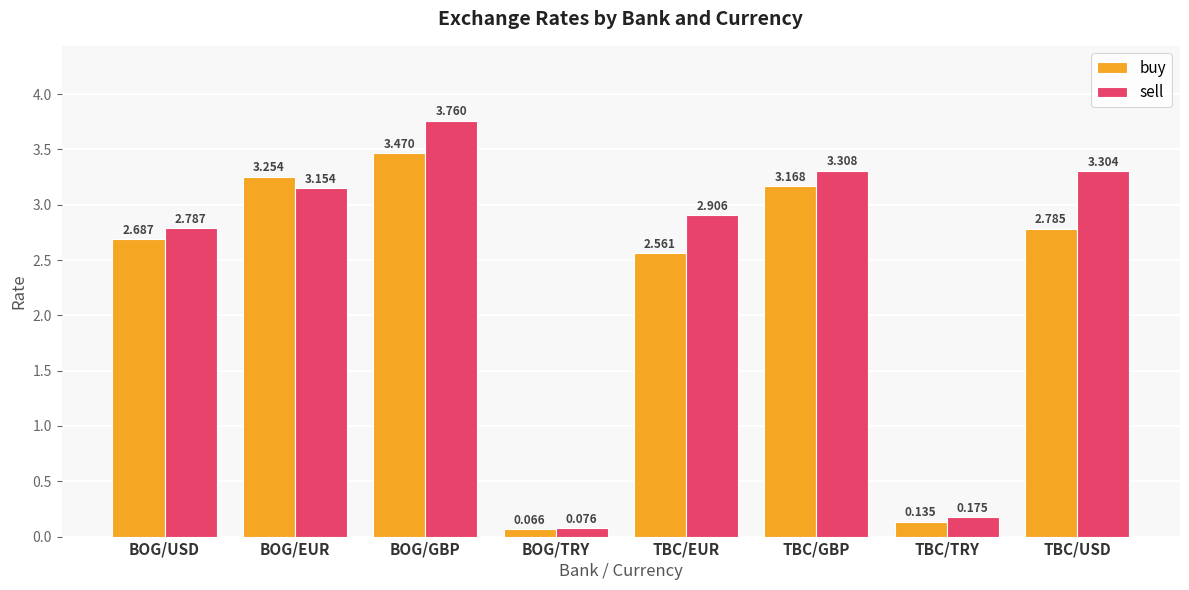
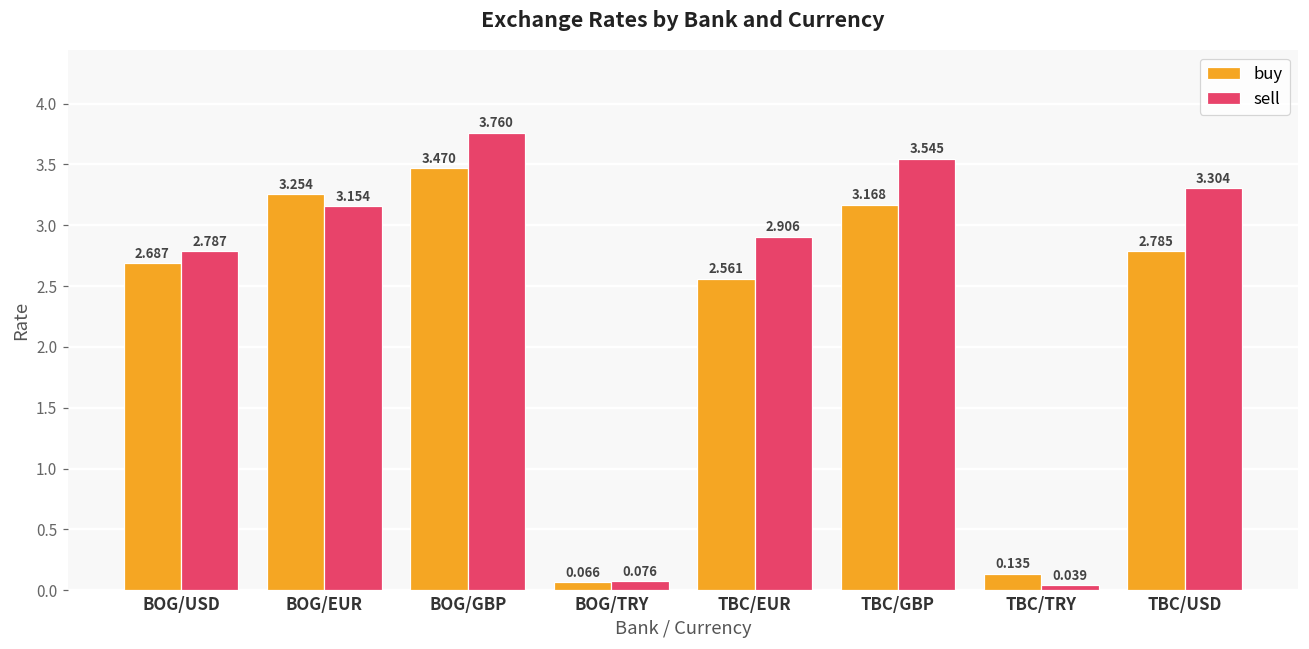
  {
    "buy": {
      "BOG/USD": 2.687,
      "BOG/EUR": 3.254,
      "BOG/GBP": 3.470,
      "BOG/TRY": 0.066,
      "TBC/EUR": 2.561,
      "TBC/GBP": 3.168,
      "TBC/TRY": 0.135,
      "TBC/USD": 2.785
    },
    "sell": {
      "BOG/USD": 2.787,
      "BOG/EUR": 3.154,
      "BOG/GBP": 3.760,
      "BOG/TRY": 0.076,
      "TBC/EUR": 2.906,
-     "TBC/GBP": 3.308,
-     "TBC/TRY": 0.175,
+     "TBC/GBP": 3.545,
+     "TBC/TRY": 0.039,
      "TBC/USD": 3.304
    }
  }
